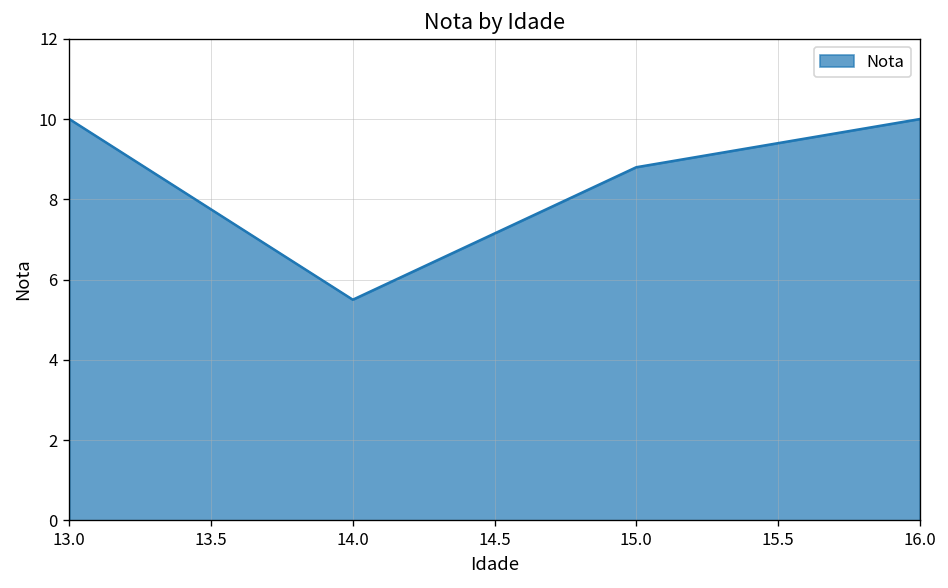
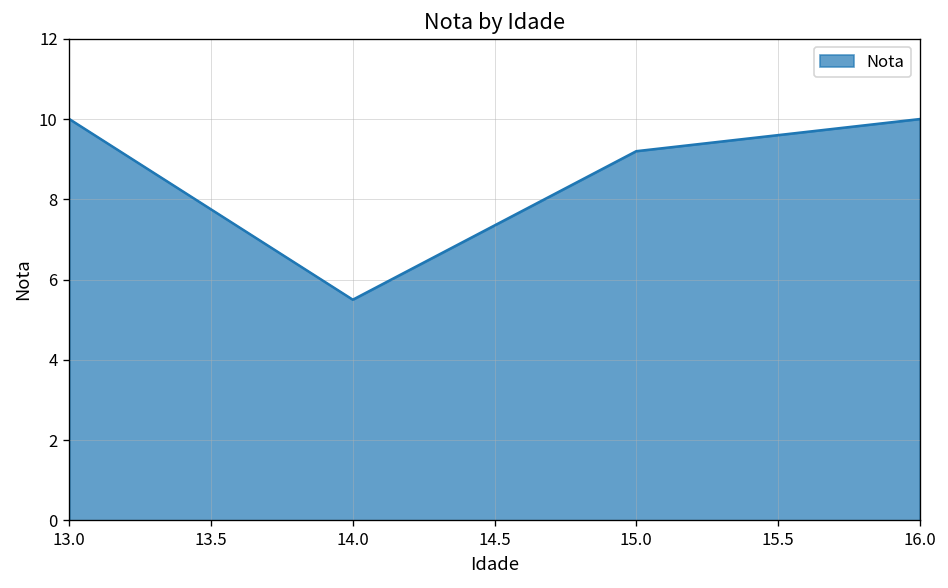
  {
    "13.0": 10.0,
    "14.0": 5.5,
-   "15.0": 8.8,
+   "15.0": 9.2,
    "16.0": 10.0
  }
